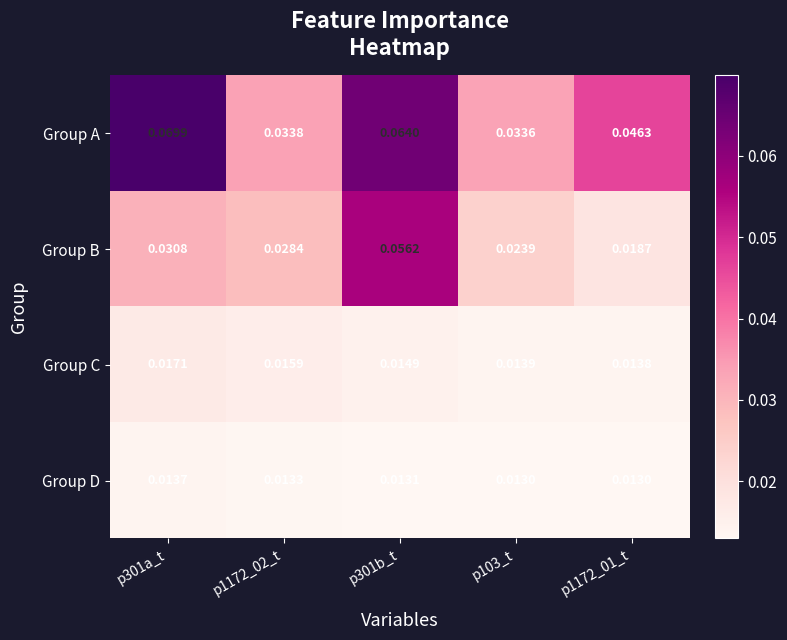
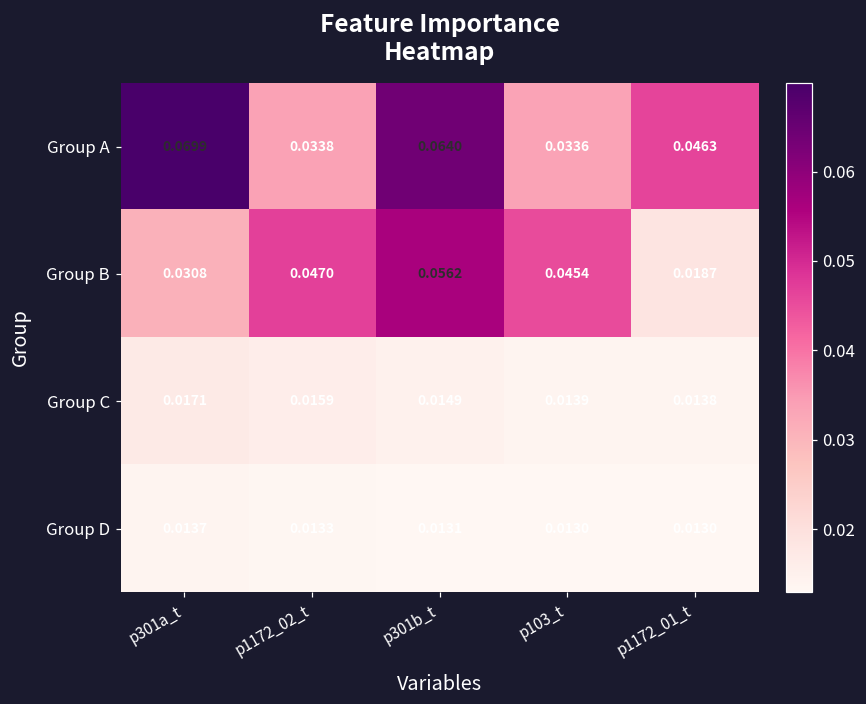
  {
    "Group A": {
      "p301a_t": 0.0699,
      "p1172_02_t": 0.0338,
      "p301b_t": 0.0640,
      "p103_t": 0.0336,
      "p1172_01_t": 0.0463
    },
    "Group B": {
      "p301a_t": 0.0308,
-     "p1172_02_t": 0.0284,
+     "p1172_02_t": 0.0470,
      "p301b_t": 0.0562,
-     "p103_t": 0.0239
+     "p103_t": 0.0454
    }
  }
